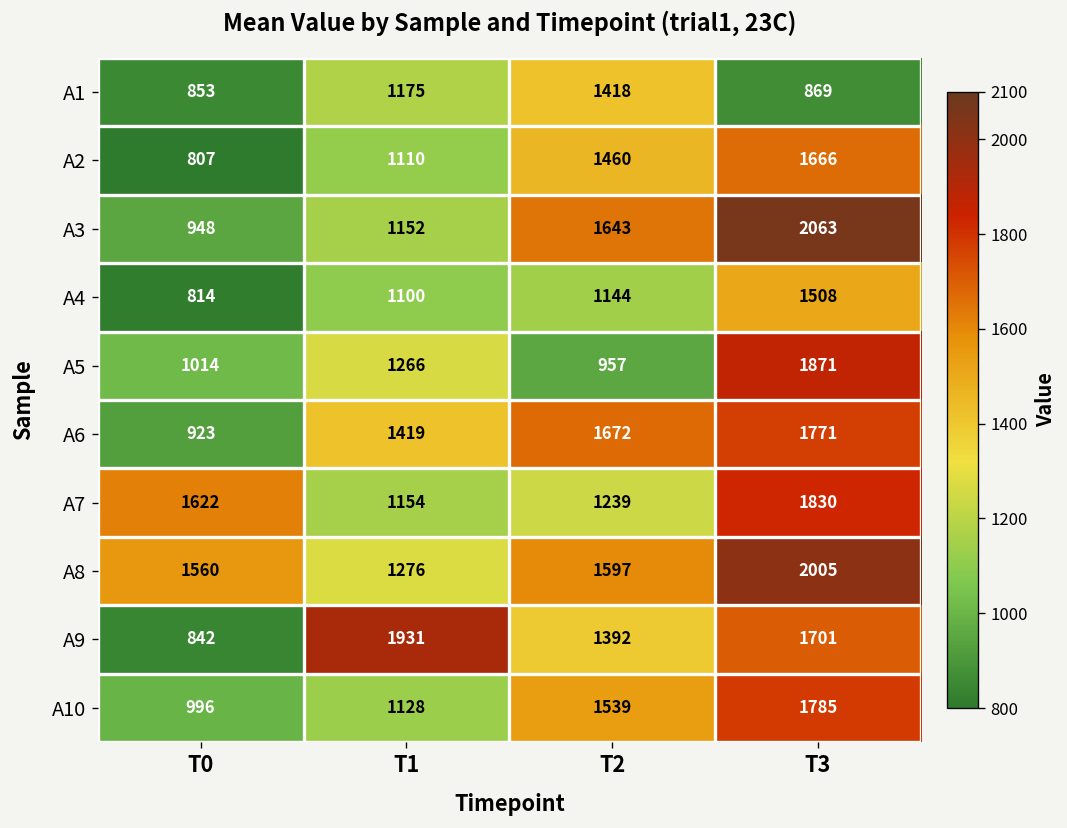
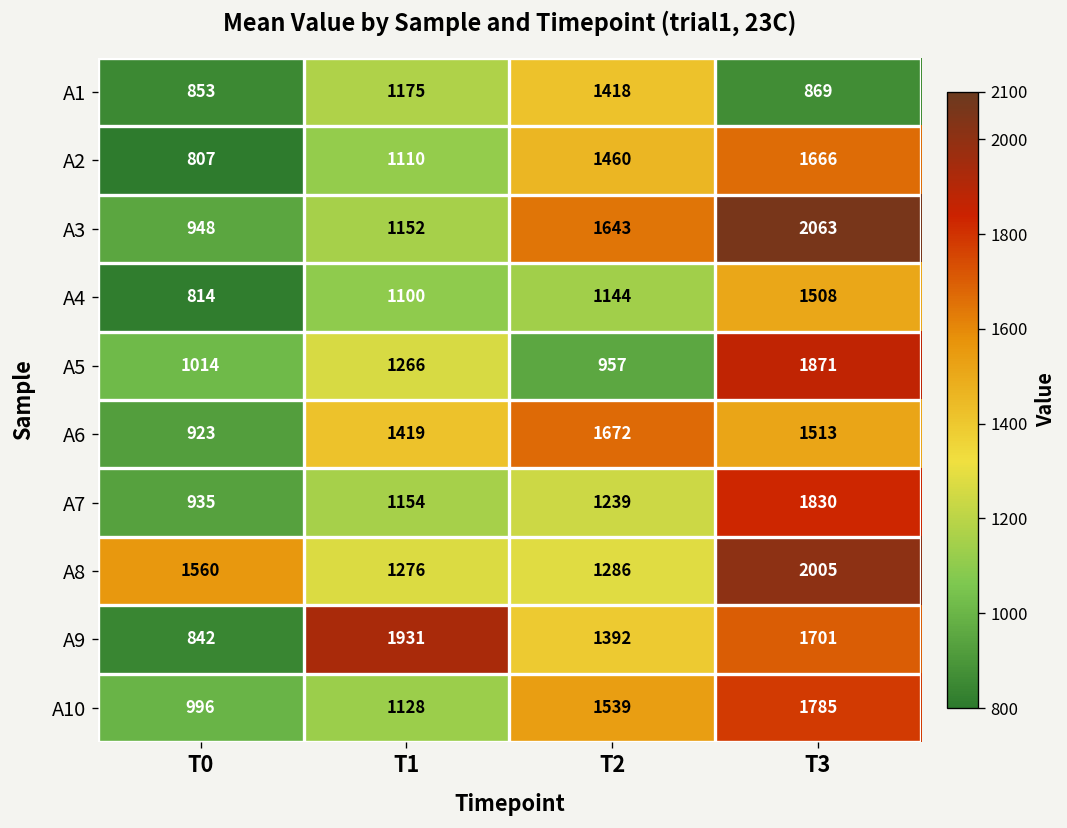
  {
    "A1": {
      "T0": 853,
      "T1": 1175,
      "T2": 1418,
      "T3": 869
    },
    "A2": {
      "T0": 807,
      "T1": 1110,
      "T2": 1460,
      "T3": 1666
    },
    "A3": {
      "T0": 948,
      "T1": 1152,
      "T2": 1643,
      "T3": 2063
    },
    "A4": {
      "T0": 814,
      "T1": 1100,
      "T2": 1144,
      "T3": 1508
    },
    "A5": {
      "T0": 1014,
      "T1": 1266,
      "T2": 957,
      "T3": 1871
    },
    "A6": {
      "T0": 923,
      "T1": 1419,
      "T2": 1672,
-     "T3": 1771
+     "T3": 1513
    },
    "A7": {
-     "T0": 1622,
+     "T0": 935,
      "T1": 1154,
      "T2": 1239,
      "T3": 1830
    },
    "A8": {
      "T0": 1560,
      "T1": 1276,
-     "T2": 1597,
+     "T2": 1286,
      "T3": 2005
    },
    "A9": {
      "T0": 842,
      "T1": 1931,
      "T2": 1392,
      "T3": 1701
    },
    "A10": {
      "T0": 996,
      "T1": 1128,
      "T2": 1539,
      "T3": 1785
    }
  }
